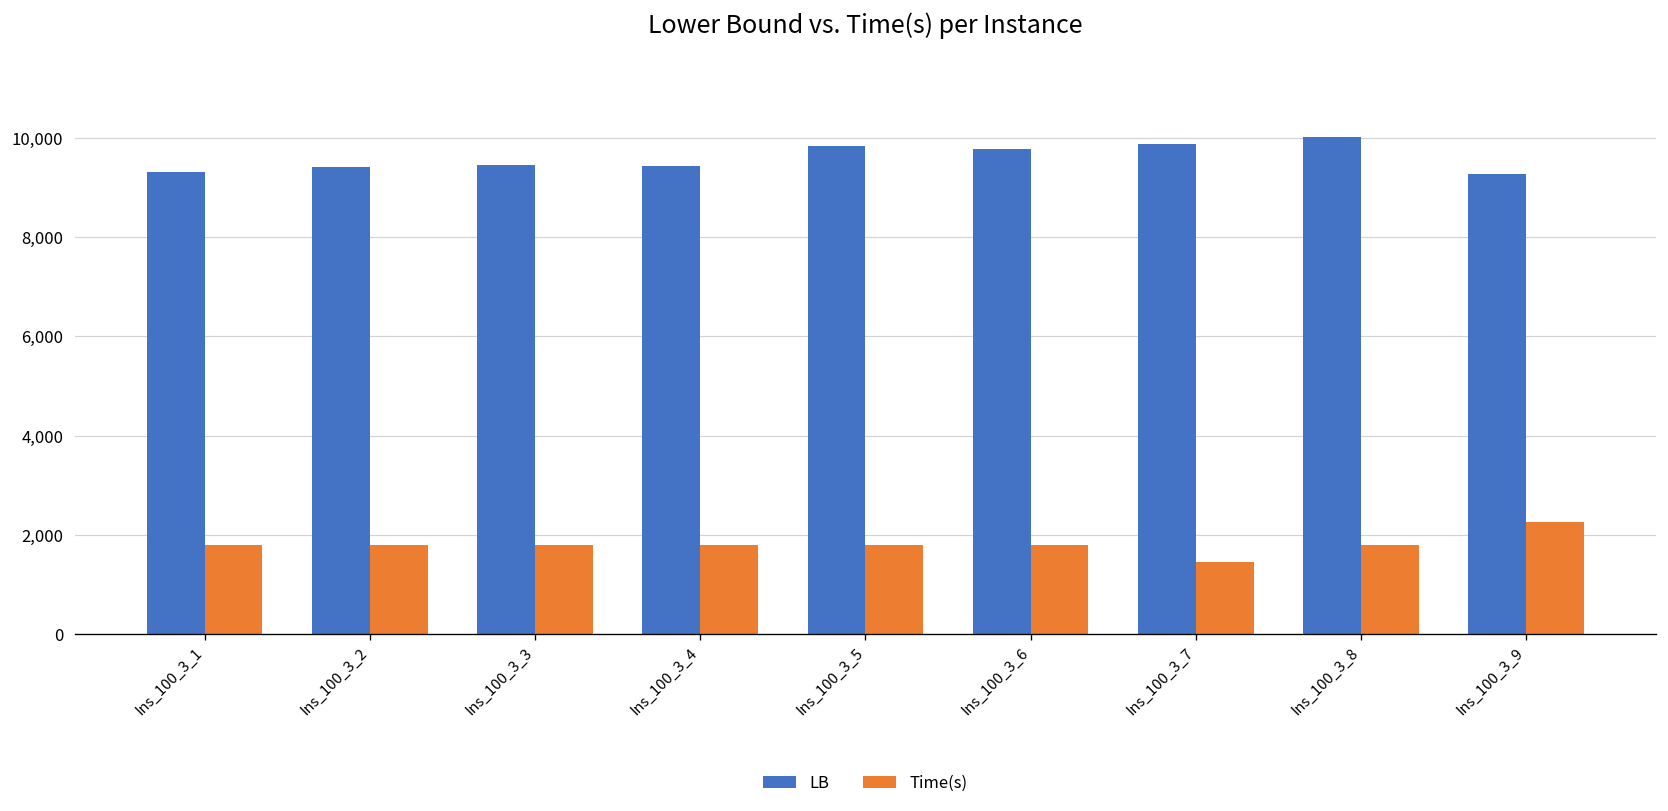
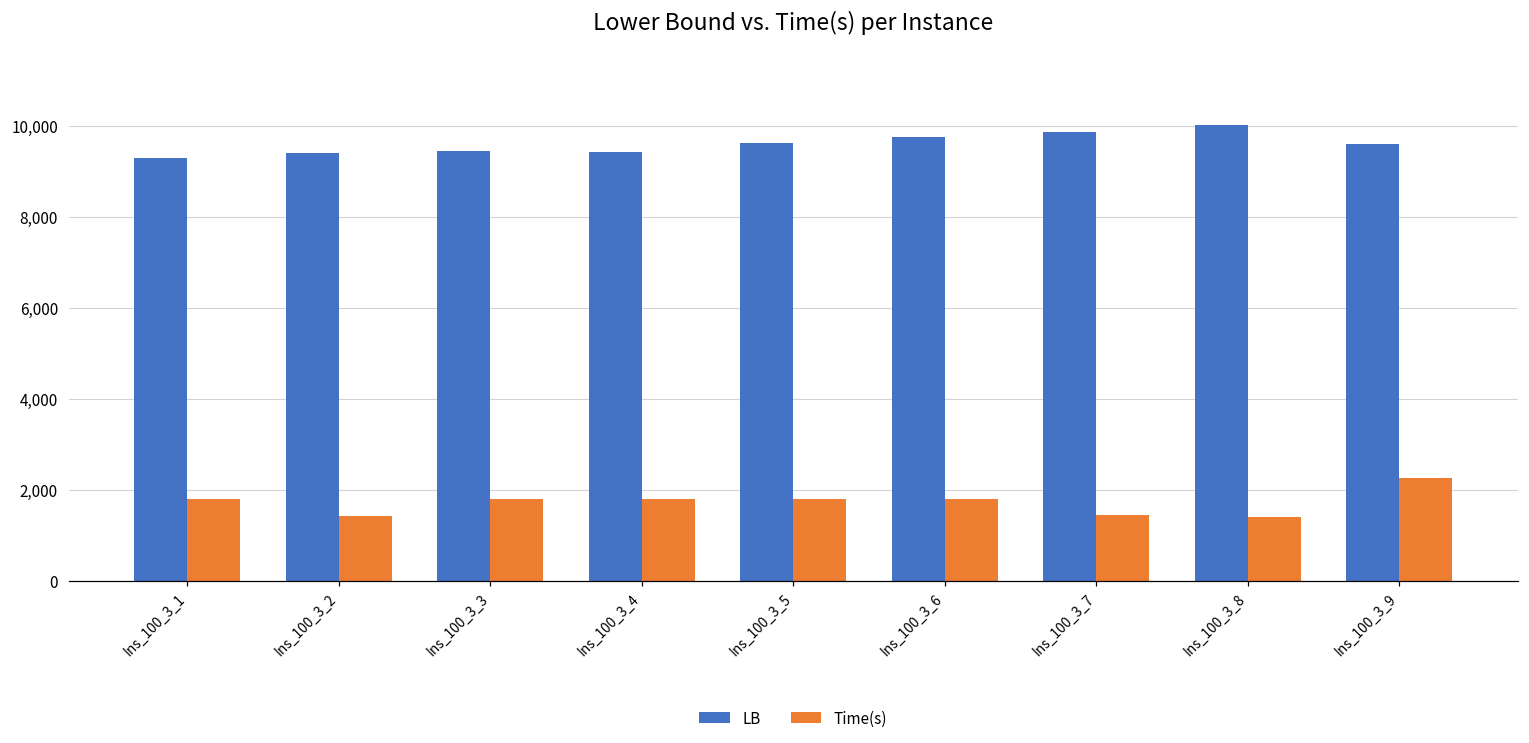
  {
    "LB": {
      "Ins_100_3_1": "9,300",
      "Ins_100_3_2": "9,400",
      "Ins_100_3_3": "9,400",
      "Ins_100_3_4": "9,400",
-     "Ins_100_3_5": "9,800",
+     "Ins_100_3_5": "9,600",
      "Ins_100_3_6": "9,800",
      "Ins_100_3_7": "9,900",
      "Ins_100_3_8": "10,000",
-     "Ins_100_3_9": "9,300"
+     "Ins_100_3_9": "9,600"
    },
    "Time(s)": {
      "Ins_100_3_1": "1,800",
-     "Ins_100_3_2": "1,800",
+     "Ins_100_3_2": "1,400",
      "Ins_100_3_3": "1,800",
      "Ins_100_3_4": "1,800",
      "Ins_100_3_5": "1,800",
      "Ins_100_3_6": "1,800",
      "Ins_100_3_7": "1,500",
-     "Ins_100_3_8": "1,800",
+     "Ins_100_3_8": "1,400",
      "Ins_100_3_9": "2,300"
    }
  }
